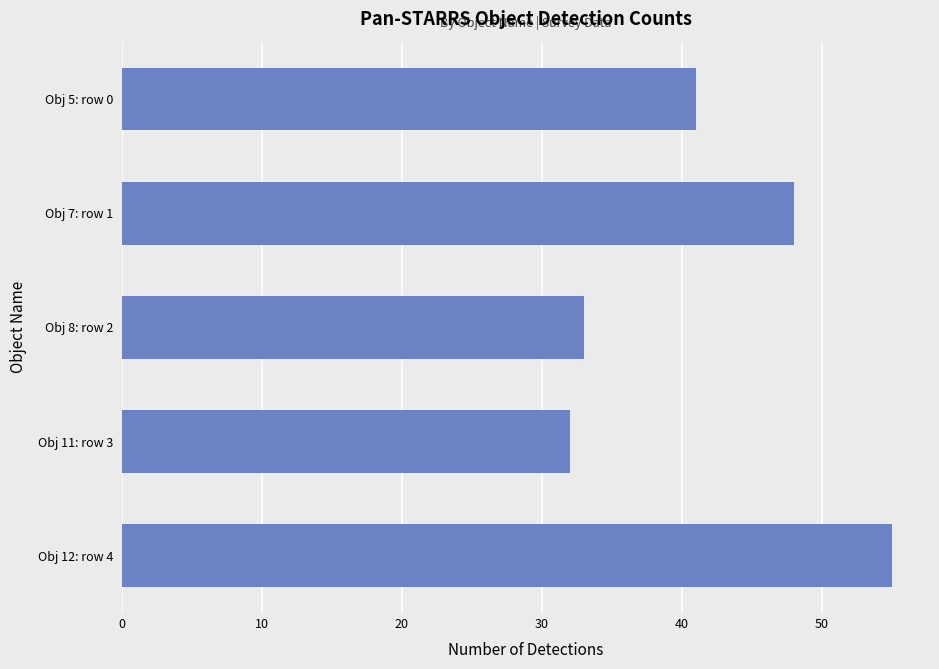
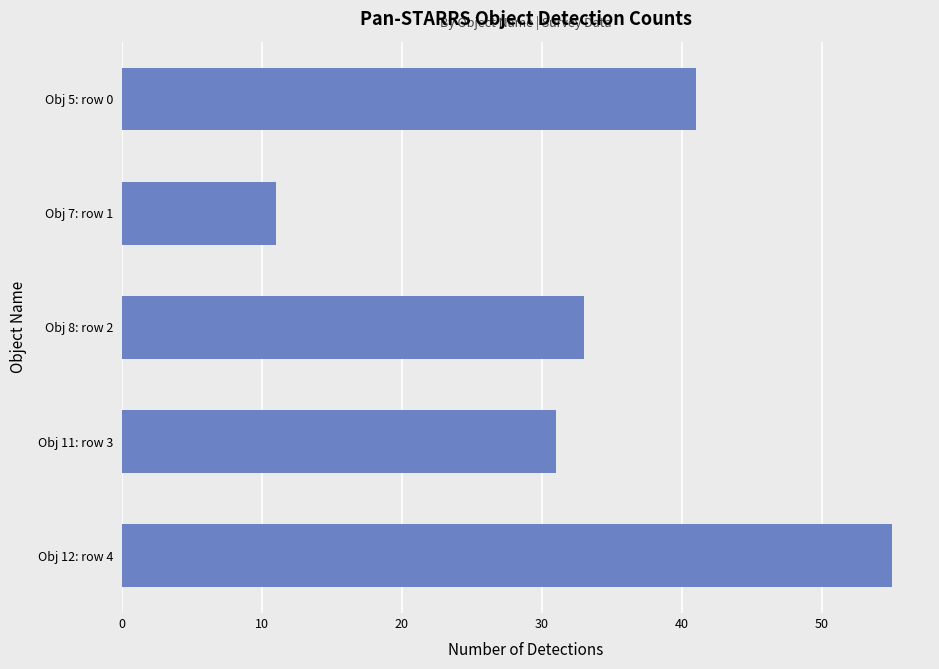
  {
    "Obj 5: row 0": 41,
-   "Obj 7: row 1": 48,
+   "Obj 7: row 1": 11,
    "Obj 8: row 2": 33,
-   "Obj 11: row 3": 32,
+   "Obj 11: row 3": 31,
    "Obj 12: row 4": 55
  }
